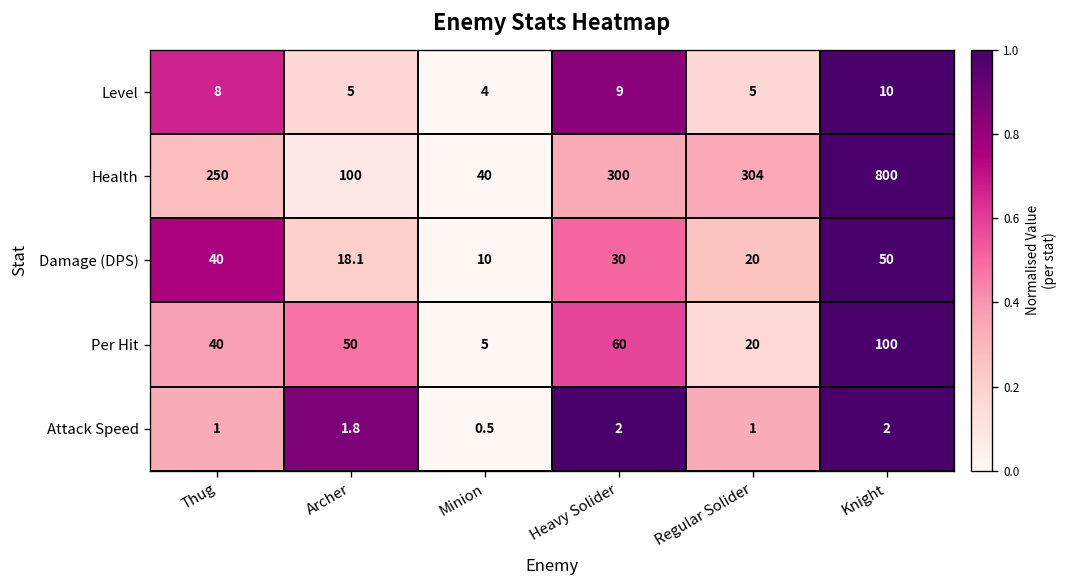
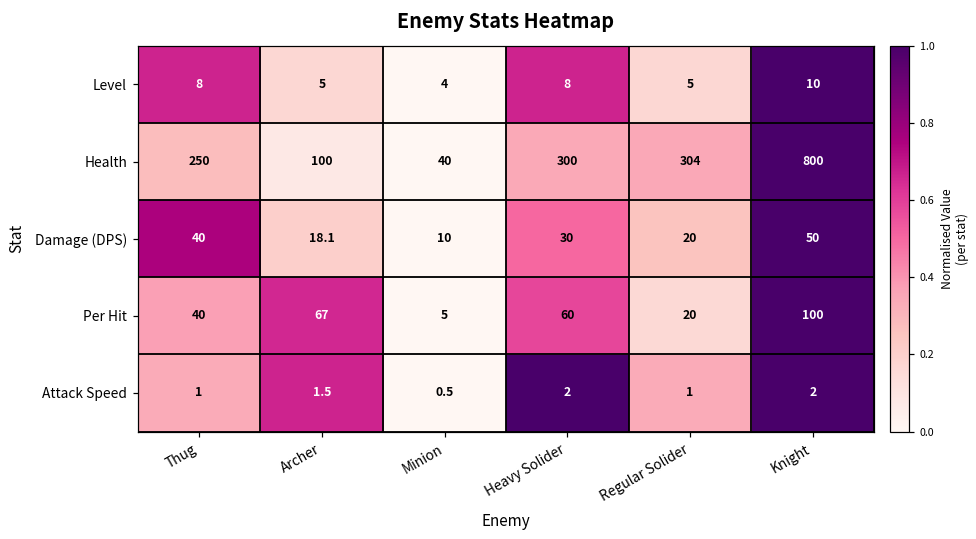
  {
    "Level": {
      "Thug": 8,
      "Archer": 5,
      "Minion": 4,
-     "Heavy Solider": 9,
+     "Heavy Solider": 8,
      "Regular Solider": 5,
      "Knight": 10
    },
    "Health": {
      "Thug": 250,
      "Archer": 100,
      "Minion": 40,
      "Heavy Solider": 300,
      "Regular Solider": 304,
      "Knight": 800
    },
    "Damage (DPS)": {
      "Thug": 40,
      "Archer": 18.1,
      "Minion": 10,
      "Heavy Solider": 30,
      "Regular Solider": 20,
      "Knight": 50
    },
    "Per Hit": {
      "Thug": 40,
-     "Archer": 50,
+     "Archer": 67,
      "Minion": 5,
      "Heavy Solider": 60,
      "Regular Solider": 20,
      "Knight": 100
    },
    "Attack Speed": {
      "Thug": 1,
-     "Archer": 1.8,
+     "Archer": 1.5,
      "Minion": 0.5,
      "Heavy Solider": 2,
      "Regular Solider": 1,
      "Knight": 2
    }
  }
